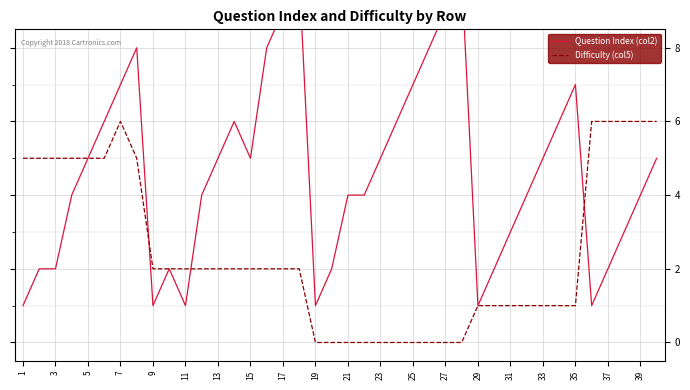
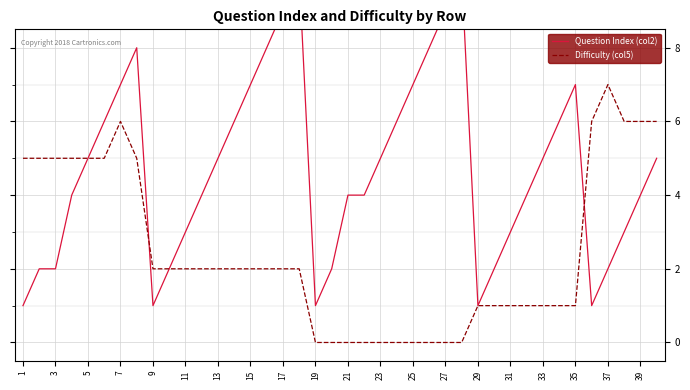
  {
    "Question Index (col2)": {
      "1": 1,
      "3": 2,
      "7": 7,
      "9": 1,
-     "11": 1,
+     "11": 3,
      "13": 5,
-     "15": 5,
+     "15": 7,
      "19": 1,
      "21": 4,
      "23": 5,
      "25": 7,
      "31": 3,
      "33": 5,
      "35": 7,
      "37": 2,
      "39": 4
    },
    "Difficulty (col5)": {
      "1": 5,
      "3": 5,
      "7": 6,
      "9": 2,
      "11": 2,
      "13": 2,
      "15": 2,
      "17": 2,
      "19": 0,
      "21": 0,
      "23": 0,
      "25": 0,
      "27": 0,
      "31": 1,
      "33": 1,
      "35": 1,
-     "37": 6,
+     "37": 7,
      "39": 6
    }
  }
